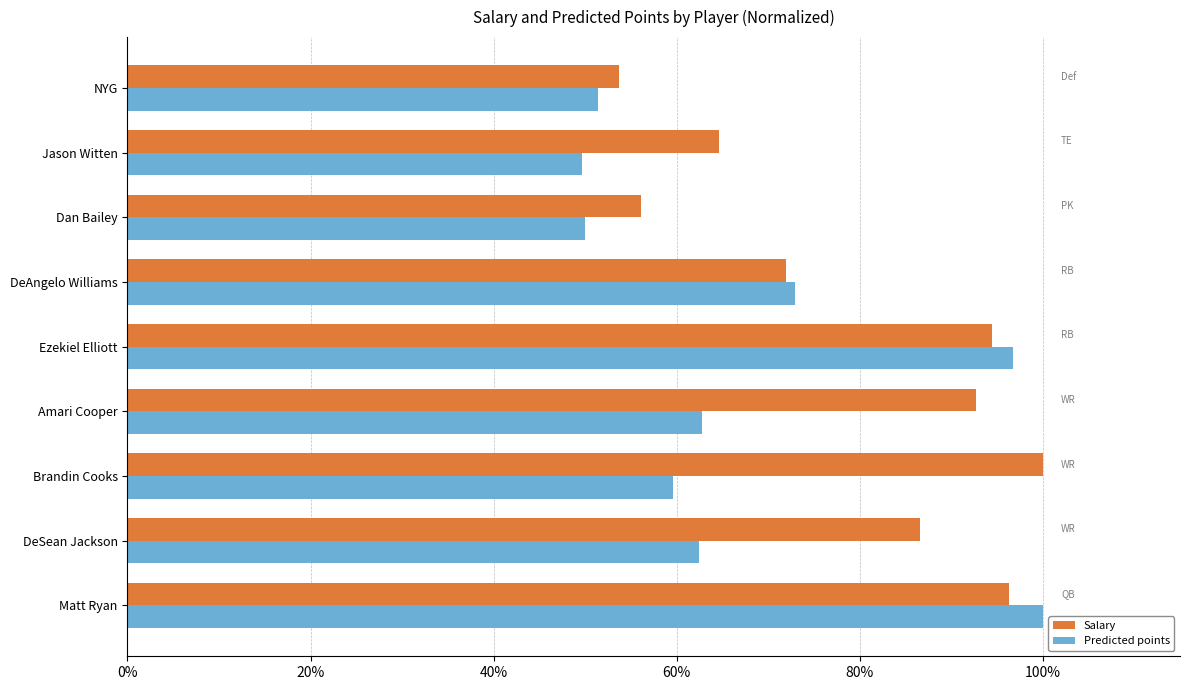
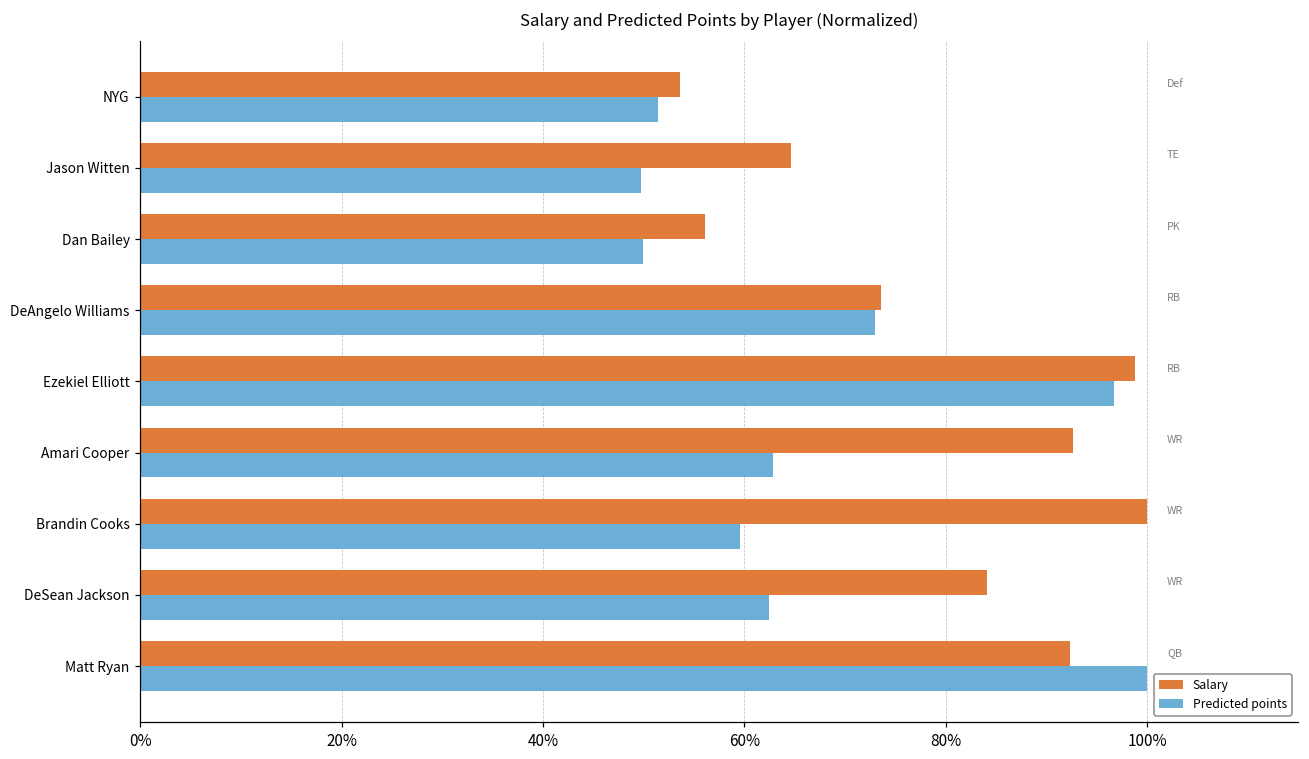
  {
    "Salary": {
      "NYG": "54%",
      "Jason Witten": "65%",
      "Dan Bailey": "56%",
-     "DeAngelo Williams": "72%",
-     "Ezekiel Elliott": "94%",
+     "DeAngelo Williams": "74%",
+     "Ezekiel Elliott": "99%",
      "Amari Cooper": "93%",
      "Brandin Cooks": "100%",
-     "DeSean Jackson": "87%",
-     "Matt Ryan": "96%"
+     "DeSean Jackson": "84%",
+     "Matt Ryan": "92%"
    },
    "Predicted points": {
      "NYG": "51%",
      "Jason Witten": "50%",
      "Dan Bailey": "50%",
      "DeAngelo Williams": "73%",
      "Ezekiel Elliott": "97%",
      "Amari Cooper": "63%",
      "Brandin Cooks": "60%",
      "DeSean Jackson": "62%",
      "Matt Ryan": "100%"
    }
  }
